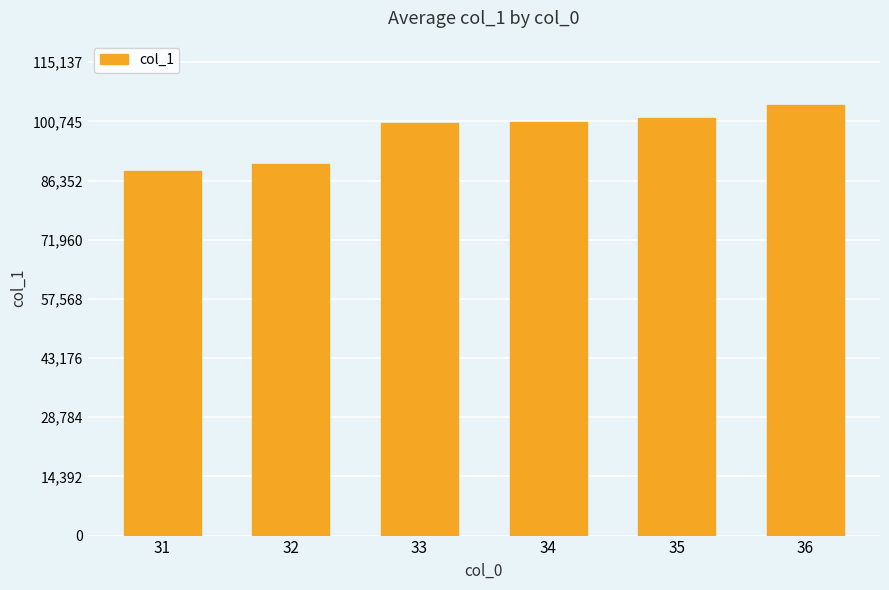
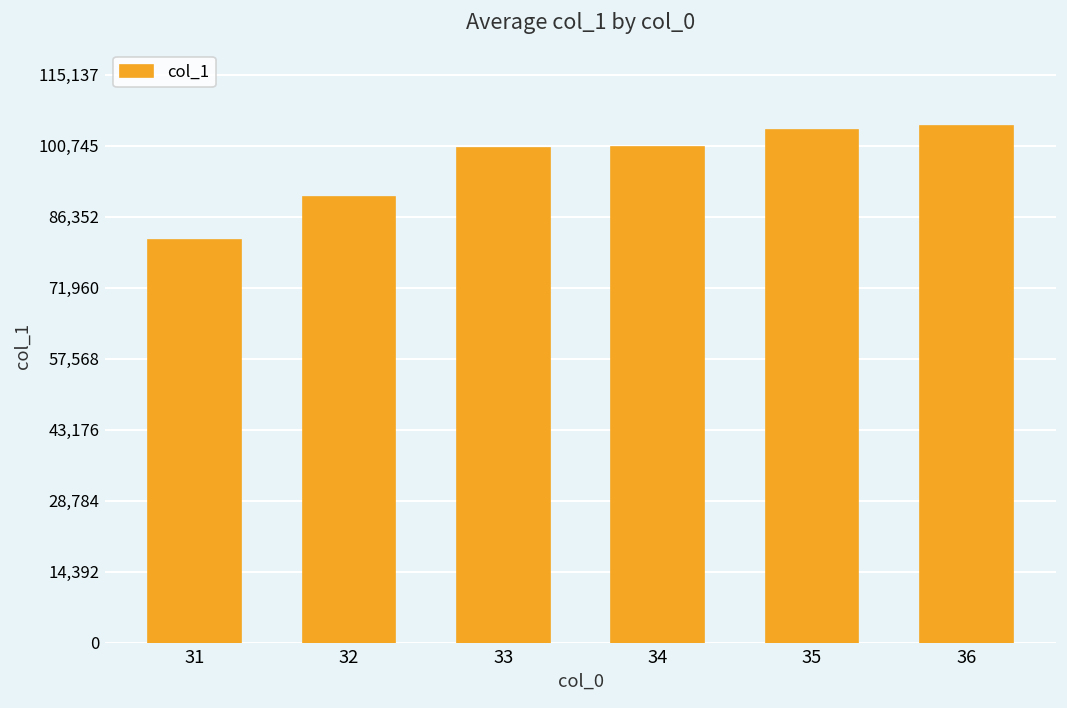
  {
-   "31": "89,000",
+   "31": "82,000",
    "32": "90,000",
    "33": "100,000",
    "34": "101,000",
-   "35": "102,000",
+   "35": "104,000",
    "36": "105,000"
  }
